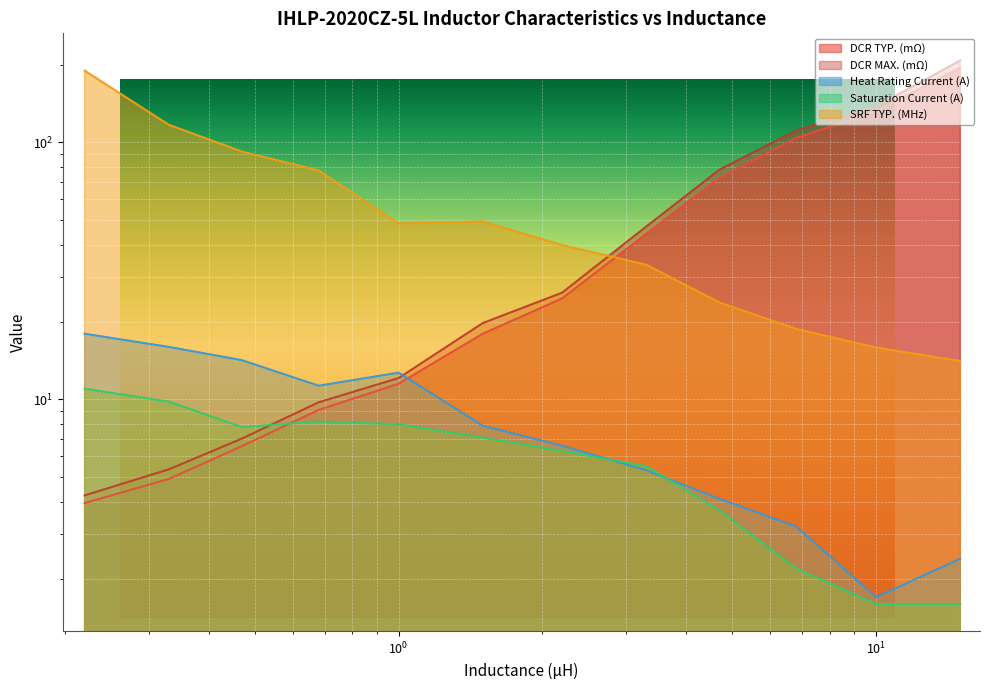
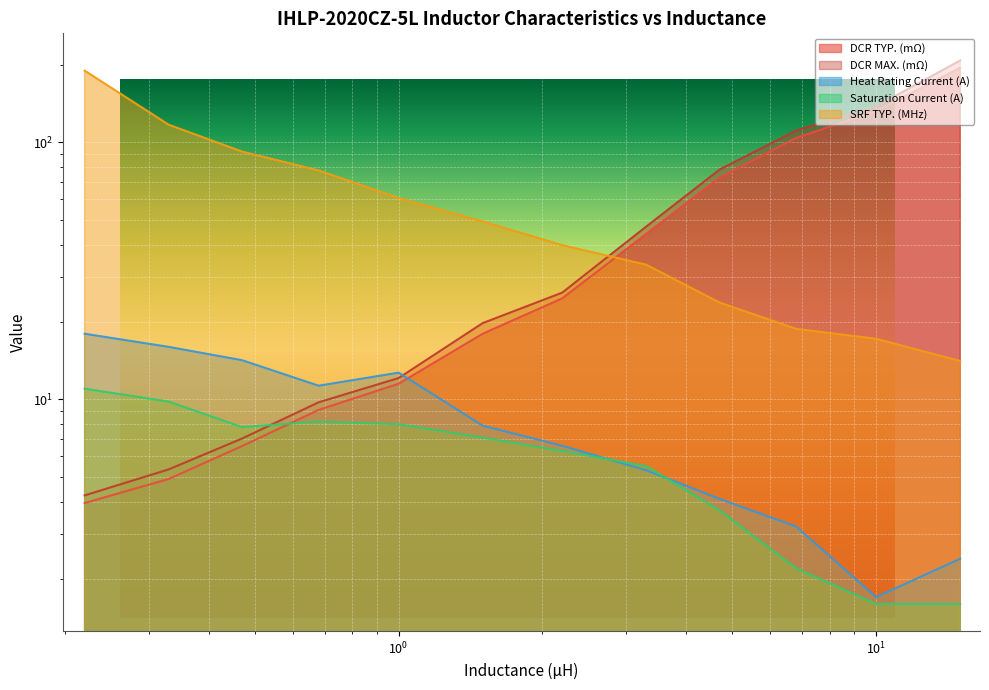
  {
    "IHLP-2020CZ-5L Inductor Characteristics vs Inductance": {
      "Heat Rating Current (A)": {
        "10^0": 13,
        "10^1": 1.7
      },
      "Saturation Current (A)": {
        "10^0": 8,
        "10^1": 1.6
      },
      "SRF TYP. (MHz)": {
-       "10^0": 48,
-       "10^1": 16
+       "10^0": 61,
+       "10^1": 17
      }
    }
  }
